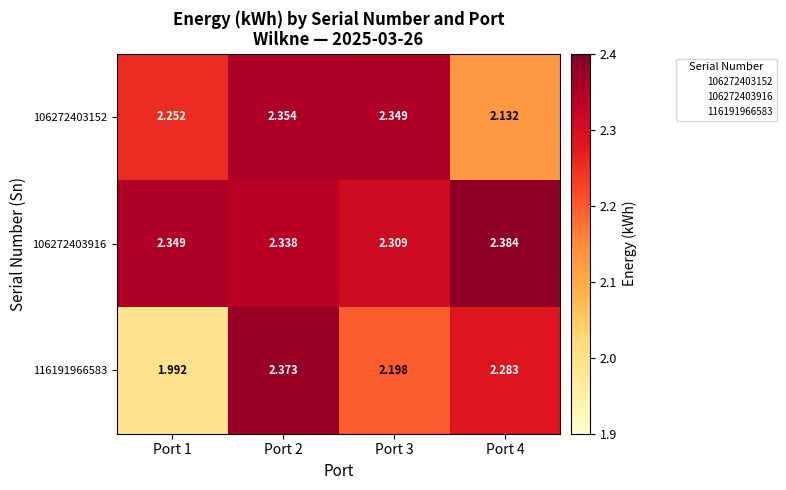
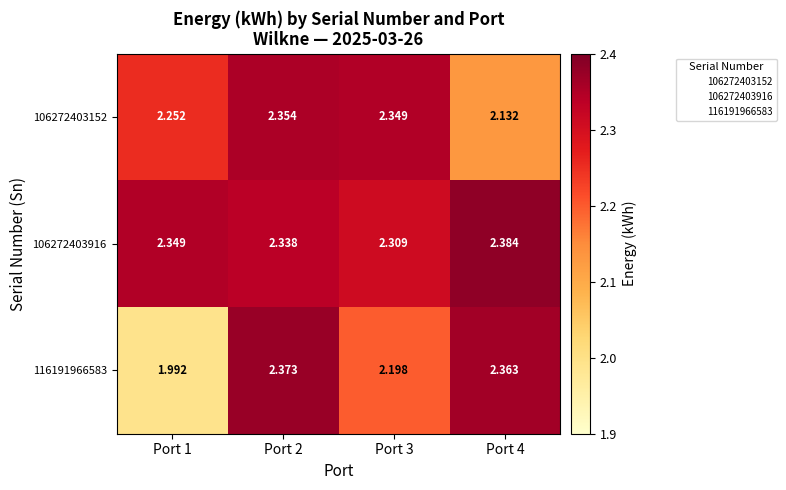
  {
    "106272403152": {
      "Port 1": 2.252,
      "Port 2": 2.354,
      "Port 3": 2.349,
      "Port 4": 2.132
    },
    "106272403916": {
      "Port 1": 2.349,
      "Port 2": 2.338,
      "Port 3": 2.309,
      "Port 4": 2.384
    },
    "116191966583": {
      "Port 1": 1.992,
      "Port 2": 2.373,
      "Port 3": 2.198,
-     "Port 4": 2.283
+     "Port 4": 2.363
    }
  }
